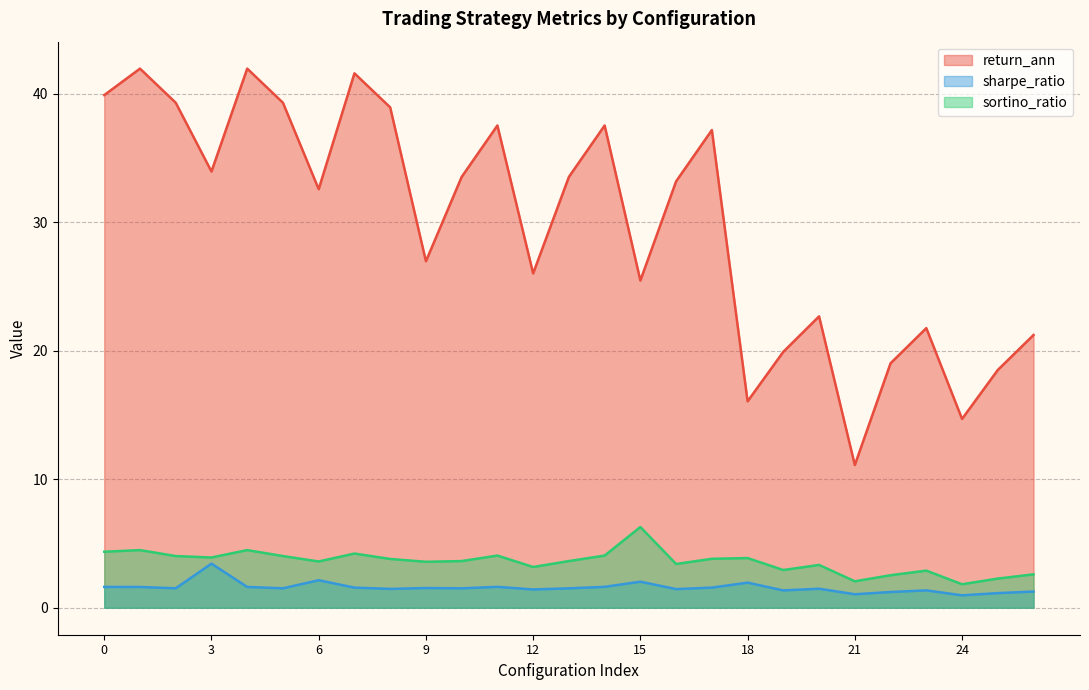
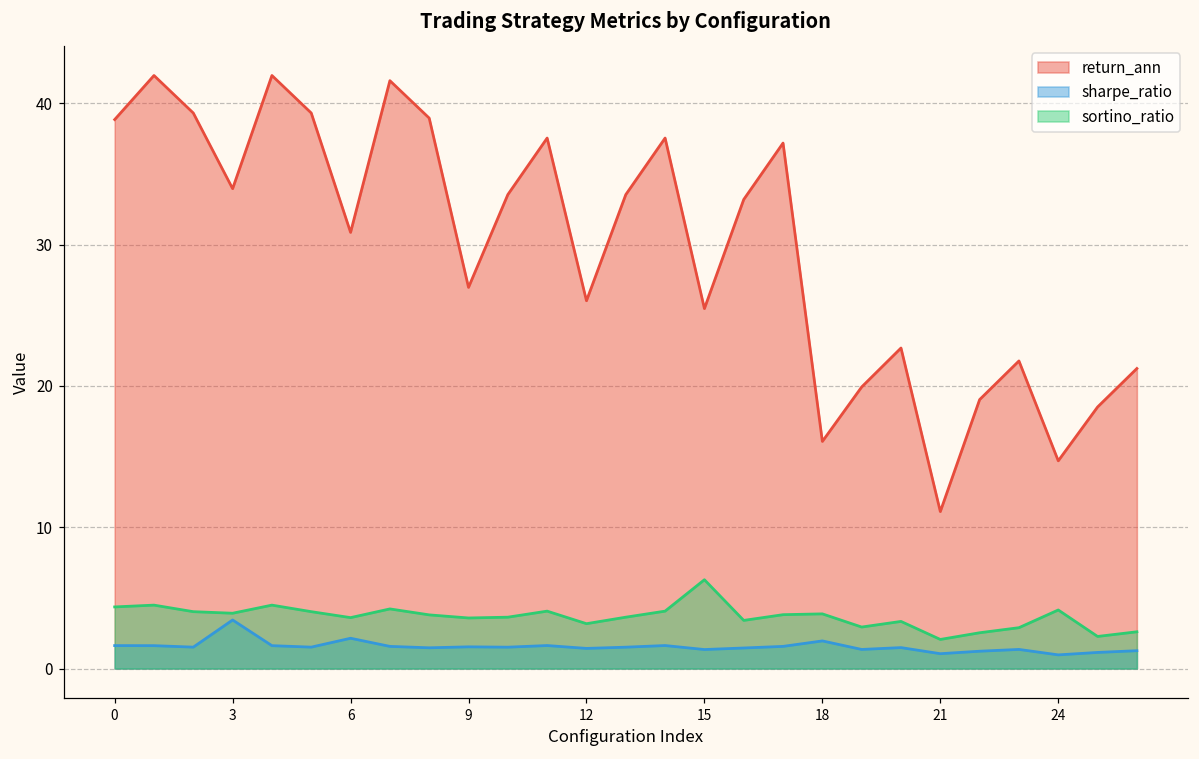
  {
    "return_ann": {
-     "0": 39.9,
+     "0": 38.8,
      "3": 34.0,
-     "6": 32.6,
+     "6": 30.9,
      "9": 27.0,
      "12": 26.0,
      "15": 25.5,
      "18": 16.1,
      "21": 11.1,
      "24": 14.7
    },
    "sharpe_ratio": {
      "0": 1.6,
      "3": 3.4,
      "6": 2.1,
      "9": 1.5,
      "12": 1.4,
-     "15": 2.0,
+     "15": 1.3,
      "18": 2.0,
      "21": 1.1,
      "24": 1.0
    },
    "sortino_ratio": {
      "0": 4.4,
      "3": 3.9,
      "6": 3.6,
      "9": 3.6,
      "12": 3.2,
      "15": 6.3,
      "18": 3.9,
      "21": 2.1,
-     "24": 1.8
+     "24": 4.1
    }
  }
